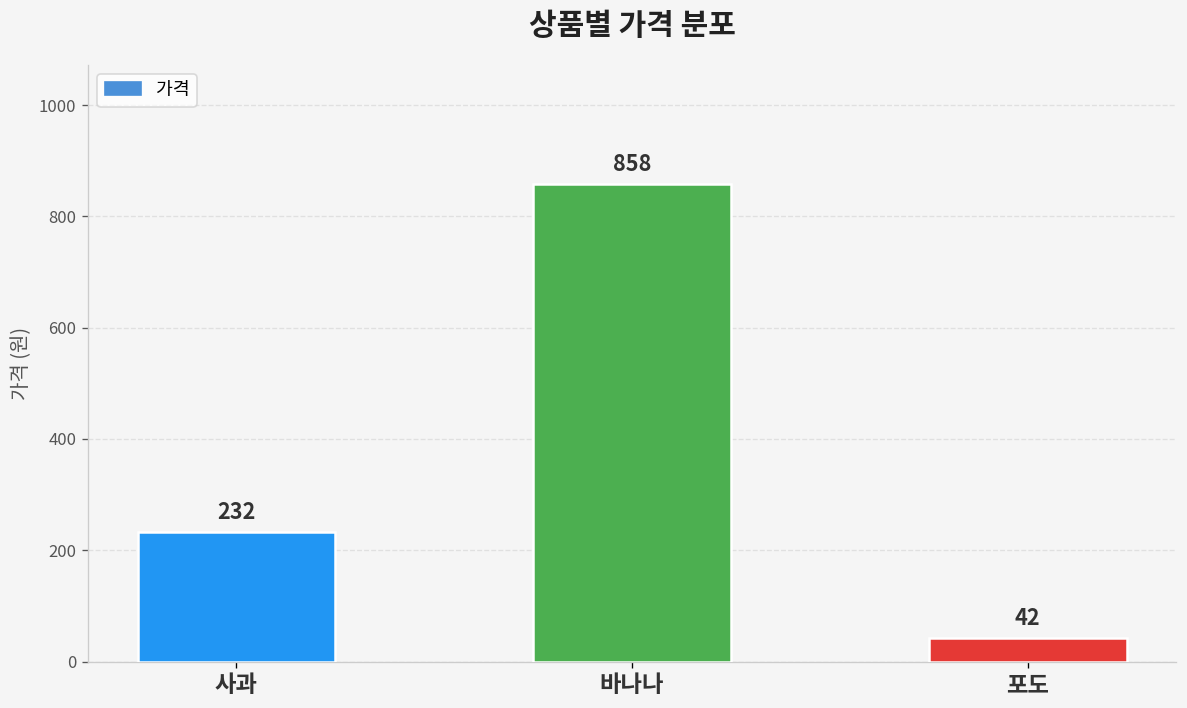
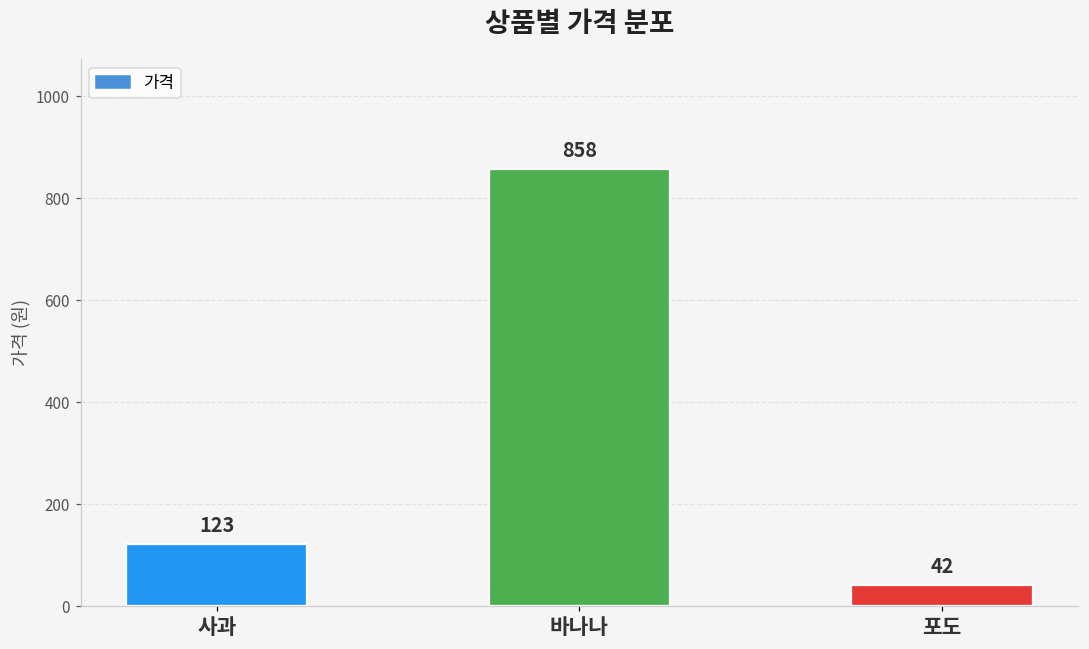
  {
-   "사과": 232,
+   "사과": 123,
    "바나나": 858,
    "포도": 42
  }
